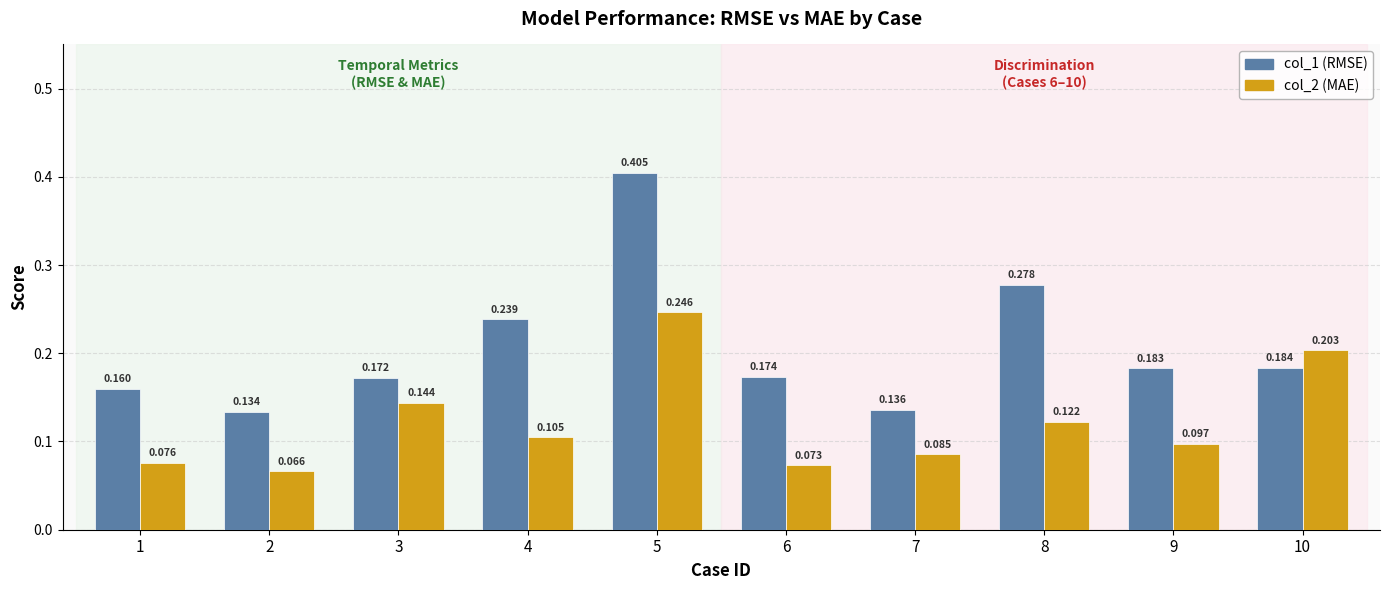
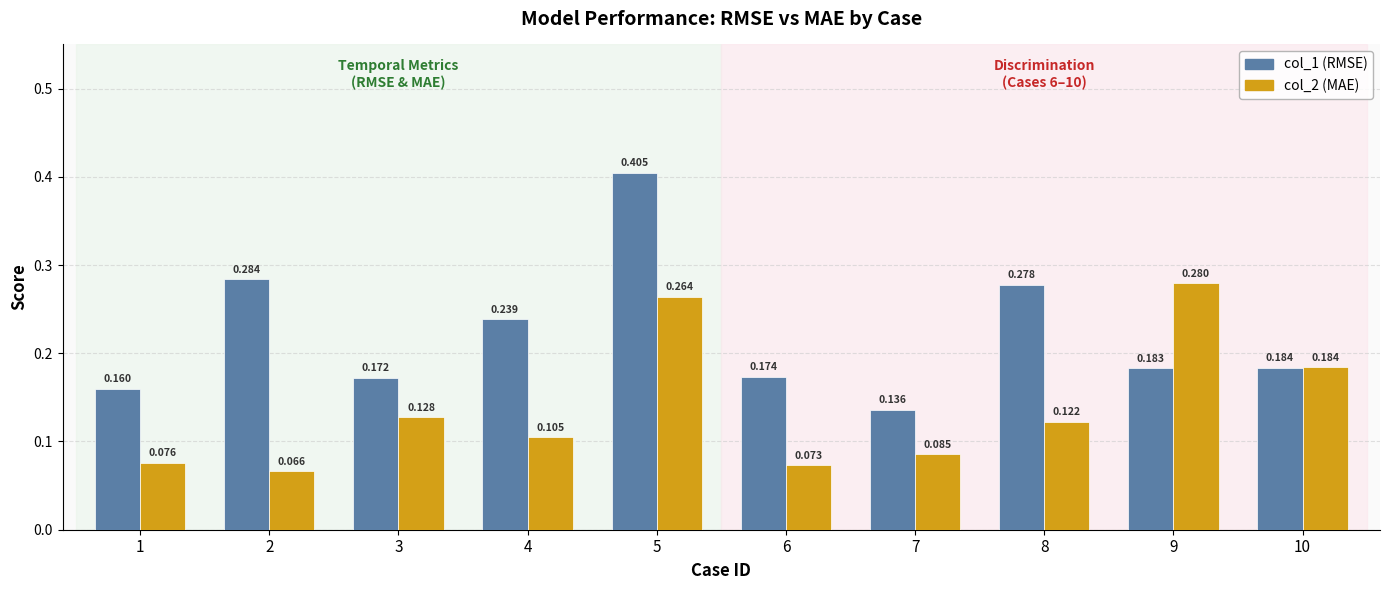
  {
    "col_1 (RMSE)": {
      "1": 0.160,
-     "2": 0.134,
+     "2": 0.284,
      "3": 0.172,
      "4": 0.239,
      "5": 0.405,
      "6": 0.174,
      "7": 0.136,
      "8": 0.278,
      "9": 0.183,
      "10": 0.184
    },
    "col_2 (MAE)": {
      "1": 0.076,
      "2": 0.066,
-     "3": 0.144,
+     "3": 0.128,
      "4": 0.105,
-     "5": 0.246,
+     "5": 0.264,
      "6": 0.073,
      "7": 0.085,
      "8": 0.122,
-     "9": 0.097,
-     "10": 0.203
+     "9": 0.280,
+     "10": 0.184
    }
  }
